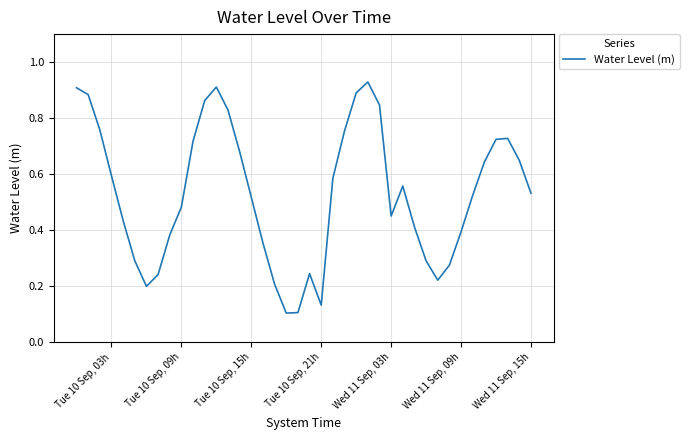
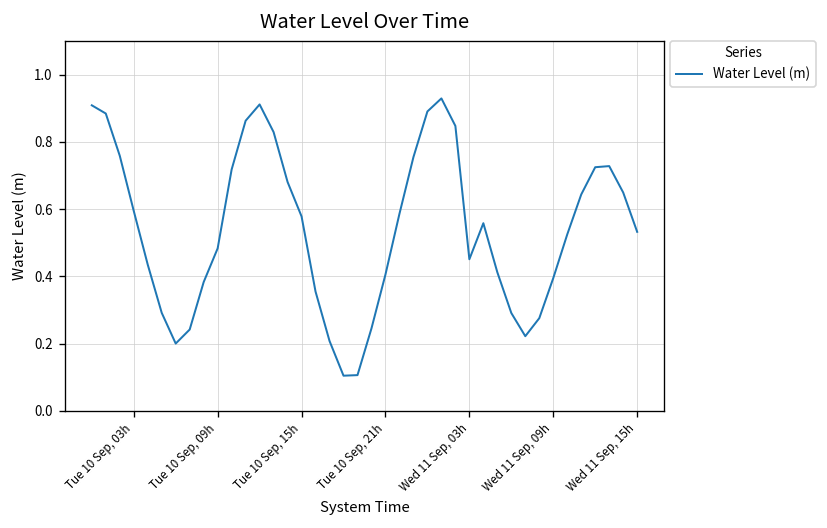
  {
    "Tue 10 Sep, 03h": 0.59,
    "Tue 10 Sep, 09h": 0.48,
-   "Tue 10 Sep, 15h": 0.52,
-   "Tue 10 Sep, 21h": 0.13,
+   "Tue 10 Sep, 15h": 0.58,
+   "Tue 10 Sep, 21h": 0.41,
    "Wed 11 Sep, 03h": 0.45,
    "Wed 11 Sep, 09h": 0.39,
    "Wed 11 Sep, 15h": 0.53
  }
